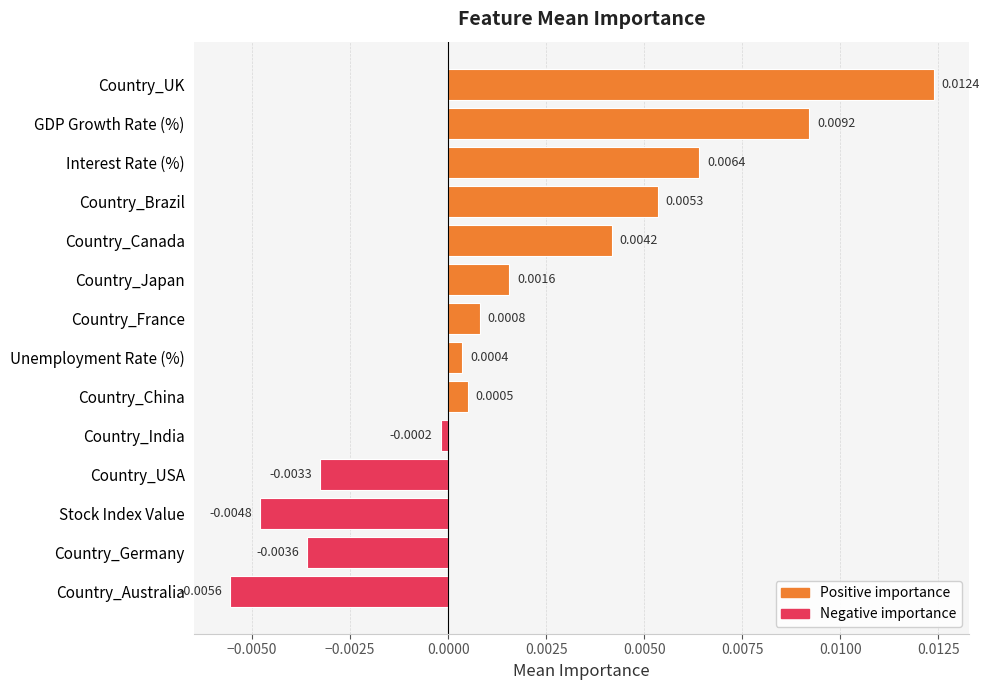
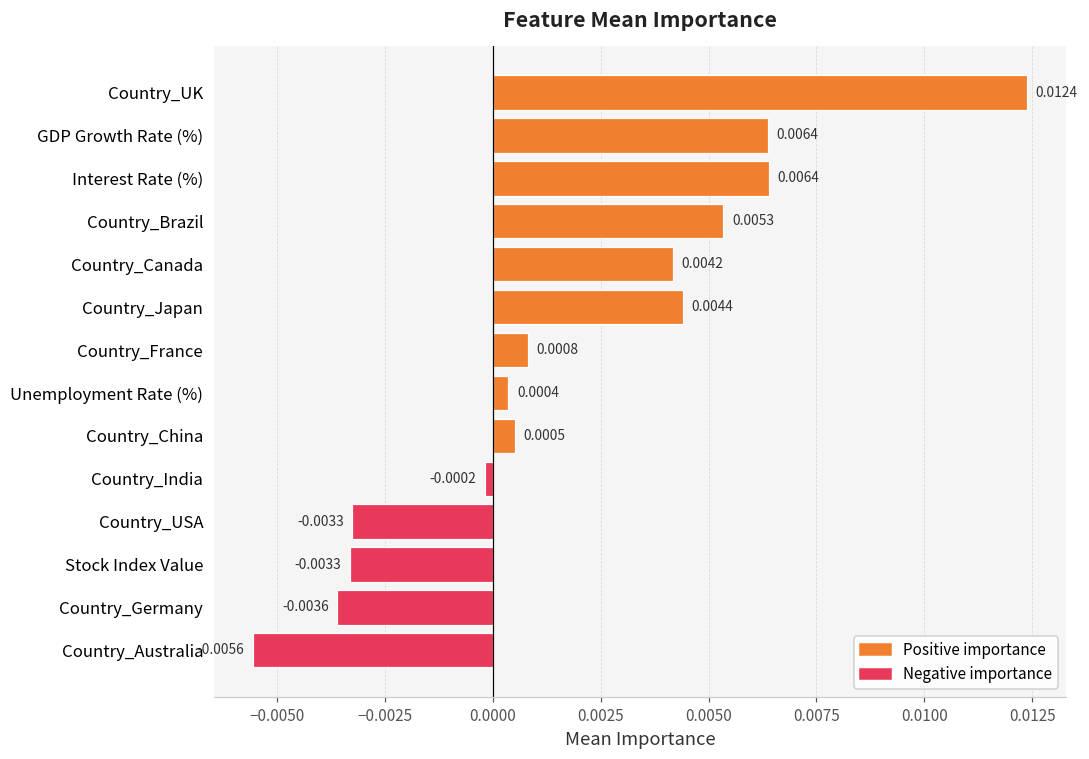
  {
    "Country_UK": 0.0124,
-   "GDP Growth Rate (%)": 0.0092,
+   "GDP Growth Rate (%)": 0.0064,
    "Interest Rate (%)": 0.0064,
    "Country_Brazil": 0.0053,
    "Country_Canada": 0.0042,
-   "Country_Japan": 0.0016,
+   "Country_Japan": 0.0044,
    "Country_France": 0.0008,
    "Unemployment Rate (%)": 0.0004,
    "Country_China": 0.0005,
    "Country_India": -0.0002,
    "Country_USA": -0.0033,
-   "Stock Index Value": -0.0048,
+   "Stock Index Value": -0.0033,
    "Country_Germany": -0.0036,
    "Country_Australia": -0.0056
  }
